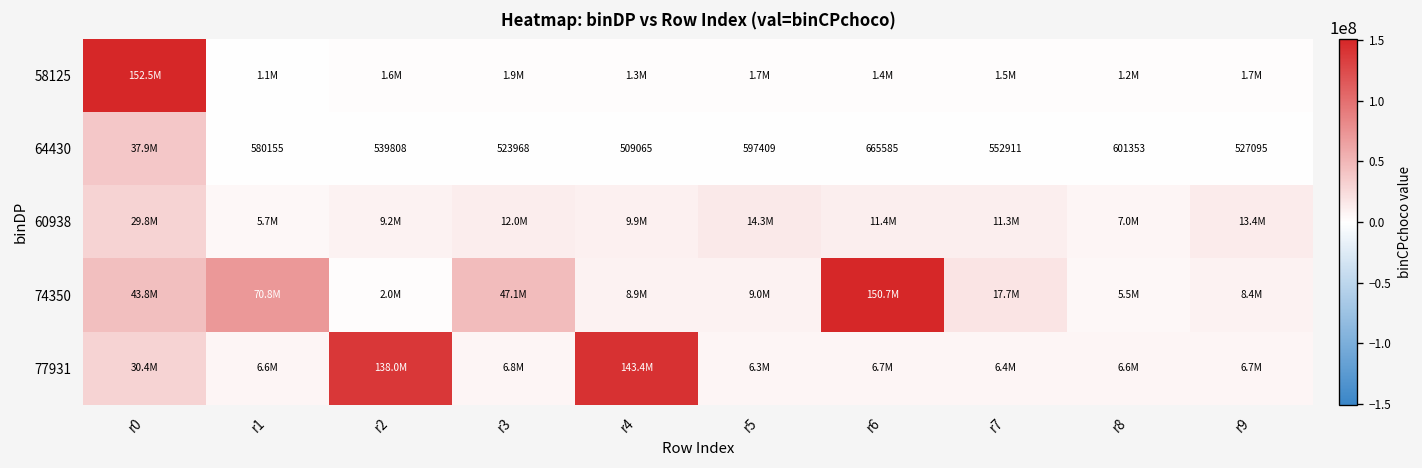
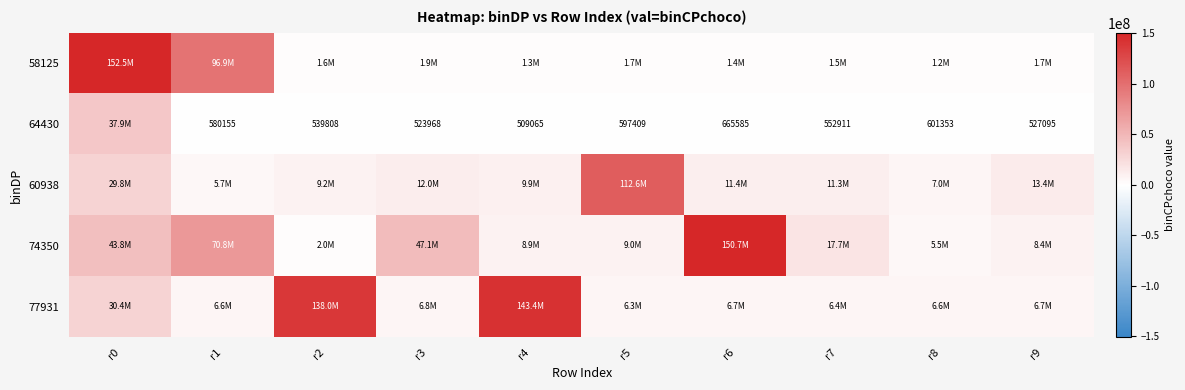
  {
    "58125": {
      "r0": "152.5M",
-     "r1": "1.1M",
+     "r1": "96.9M",
      "r2": "1.6M",
      "r3": "1.9M",
      "r4": "1.3M",
      "r5": "1.7M",
      "r6": "1.4M",
      "r7": "1.5M",
      "r8": "1.2M",
      "r9": "1.7M"
    },
    "64430": {
      "r0": "37.9M",
      "r1": "580155",
      "r2": "539808",
      "r3": "523968",
      "r4": "509065",
      "r5": "597409",
      "r6": "665585",
      "r7": "552911",
      "r8": "601353",
      "r9": "527095"
    },
    "60938": {
      "r0": "29.8M",
      "r1": "5.7M",
      "r2": "9.2M",
      "r3": "12.0M",
      "r4": "9.9M",
-     "r5": "14.3M",
+     "r5": "112.6M",
      "r6": "11.4M",
      "r7": "11.3M",
      "r8": "7.0M",
      "r9": "13.4M"
    },
    "74350": {
      "r0": "43.8M",
      "r1": "70.8M",
      "r2": "2.0M",
      "r3": "47.1M",
      "r4": "8.9M",
      "r5": "9.0M",
      "r6": "150.7M",
      "r7": "17.7M",
      "r8": "5.5M",
      "r9": "8.4M"
    },
    "77931": {
      "r0": "30.4M",
      "r1": "6.6M",
      "r2": "138.0M",
      "r3": "6.8M",
      "r4": "143.4M",
      "r5": "6.3M",
      "r6": "6.7M",
      "r7": "6.4M",
      "r8": "6.6M",
      "r9": "6.7M"
    }
  }
